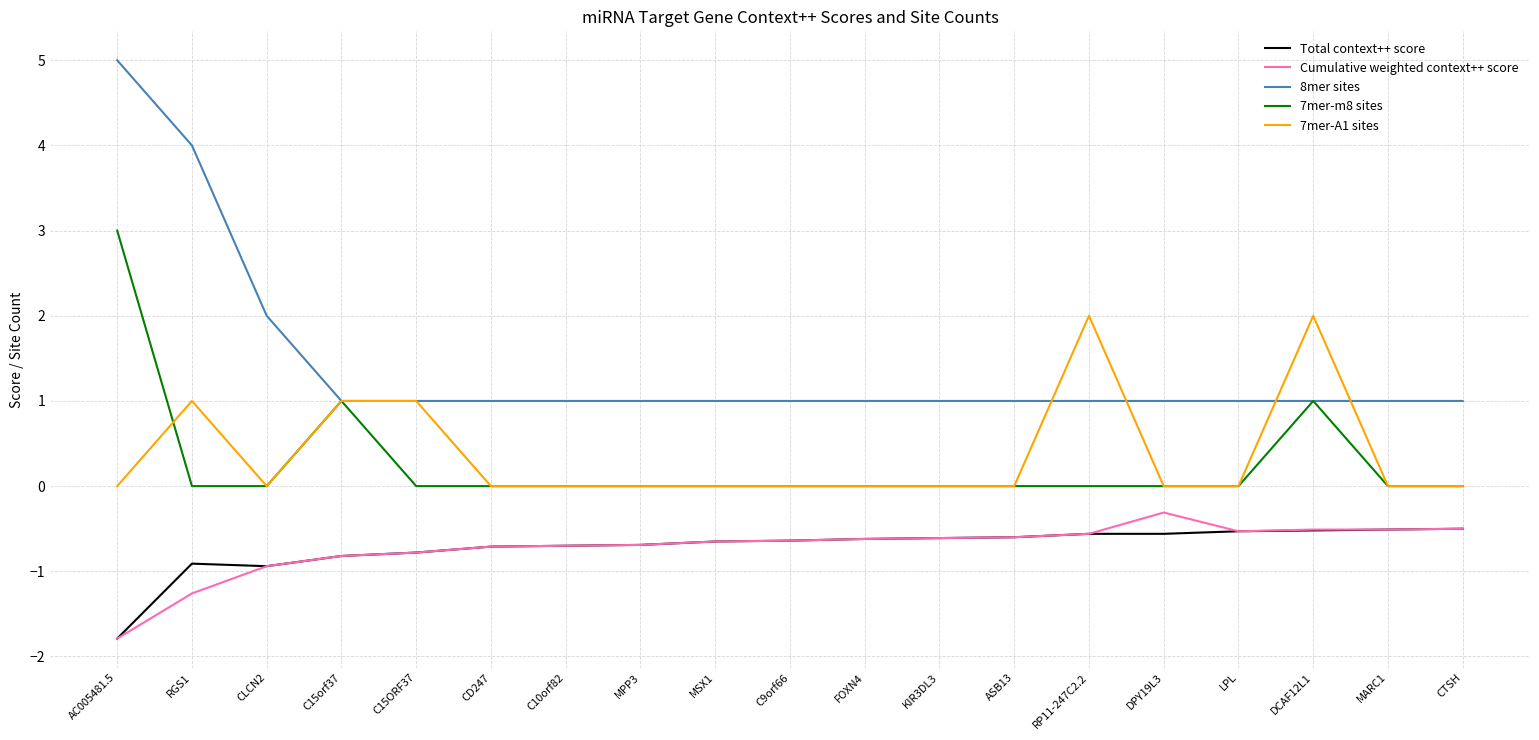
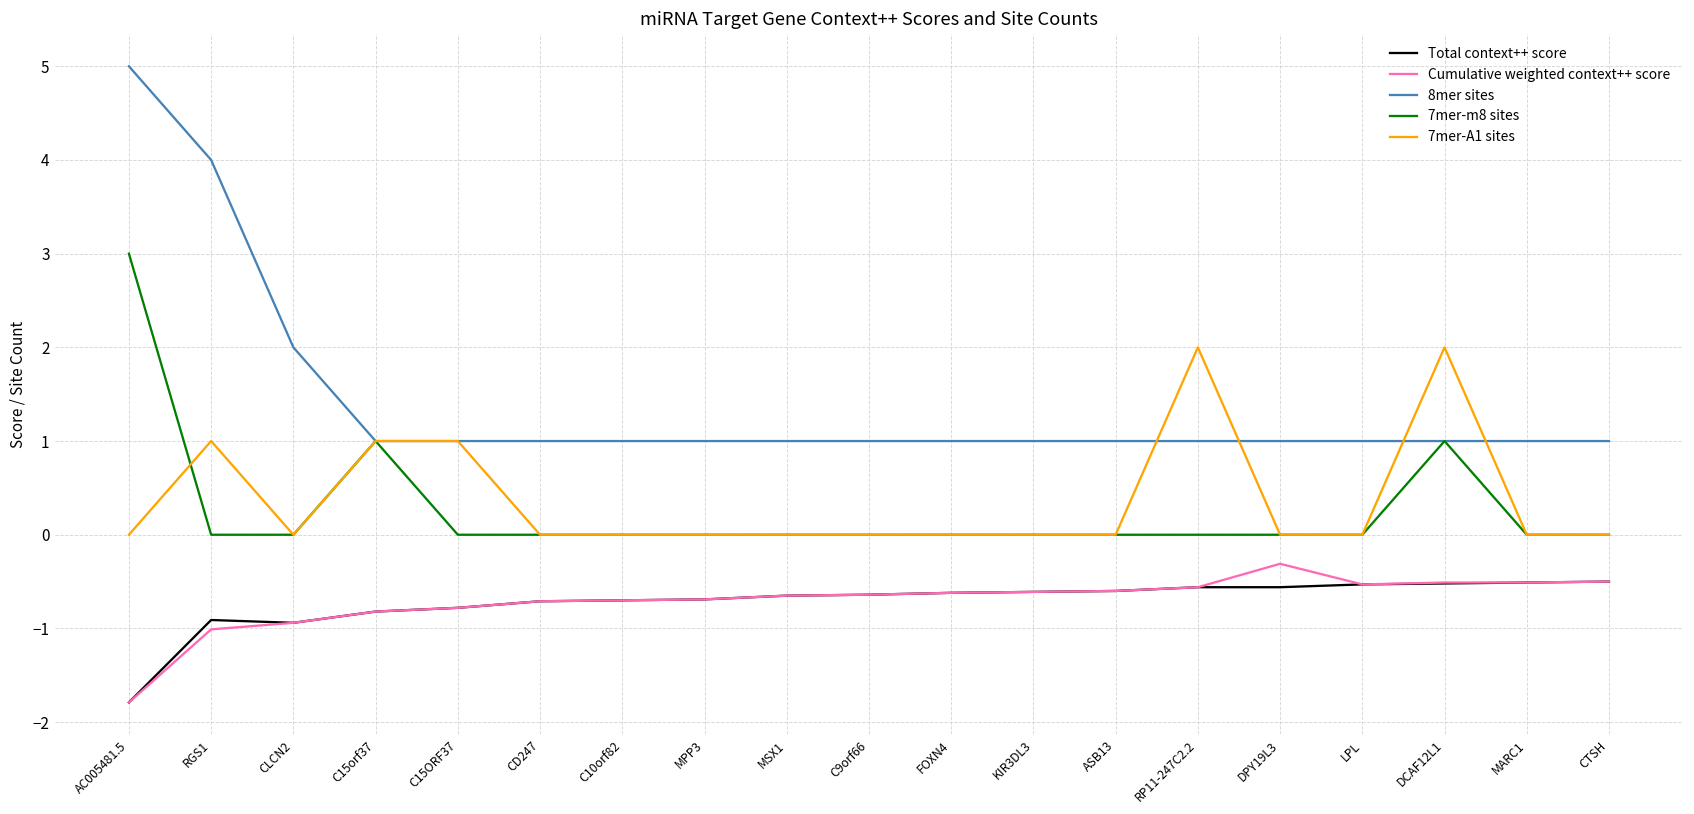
  {
    "Total context++ score": {
      "RGS1": -0.9,
      "DPY19L3": -0.6
    },
    "Cumulative weighted context++ score": {
-     "RGS1": -1.3,
+     "RGS1": -1.0,
      "DPY19L3": -0.3
    },
    "8mer sites": {
      "AC005481.5": 5.0,
      "RGS1": 4.0,
      "CLCN2": 2.0,
      "CD247": 1.0,
      "C10orf82": 1.0,
      "MPP3": 1.0,
      "MSX1": 1.0,
      "C9orf66": 1.0,
      "FOXN4": 1.0,
      "KIR3DL3": 1.0,
      "ASB13": 1.0,
      "RP11-247C2.2": 1.0,
      "DPY19L3": 1.0,
      "LPL": 1.0,
      "MARC1": 1.0,
      "CTSH": 1.0
    },
    "7mer-m8 sites": {
      "AC005481.5": 3.0,
      "RGS1": 0.0,
      "C15ORF37": 0.0,
      "RP11-247C2.2": 0.0
    },
    "7mer-A1 sites": {
      "AC005481.5": 0.0,
      "RGS1": 1.0,
      "RP11-247C2.2": 2.0,
      "DCAF12L1": 2.0
    }
  }
